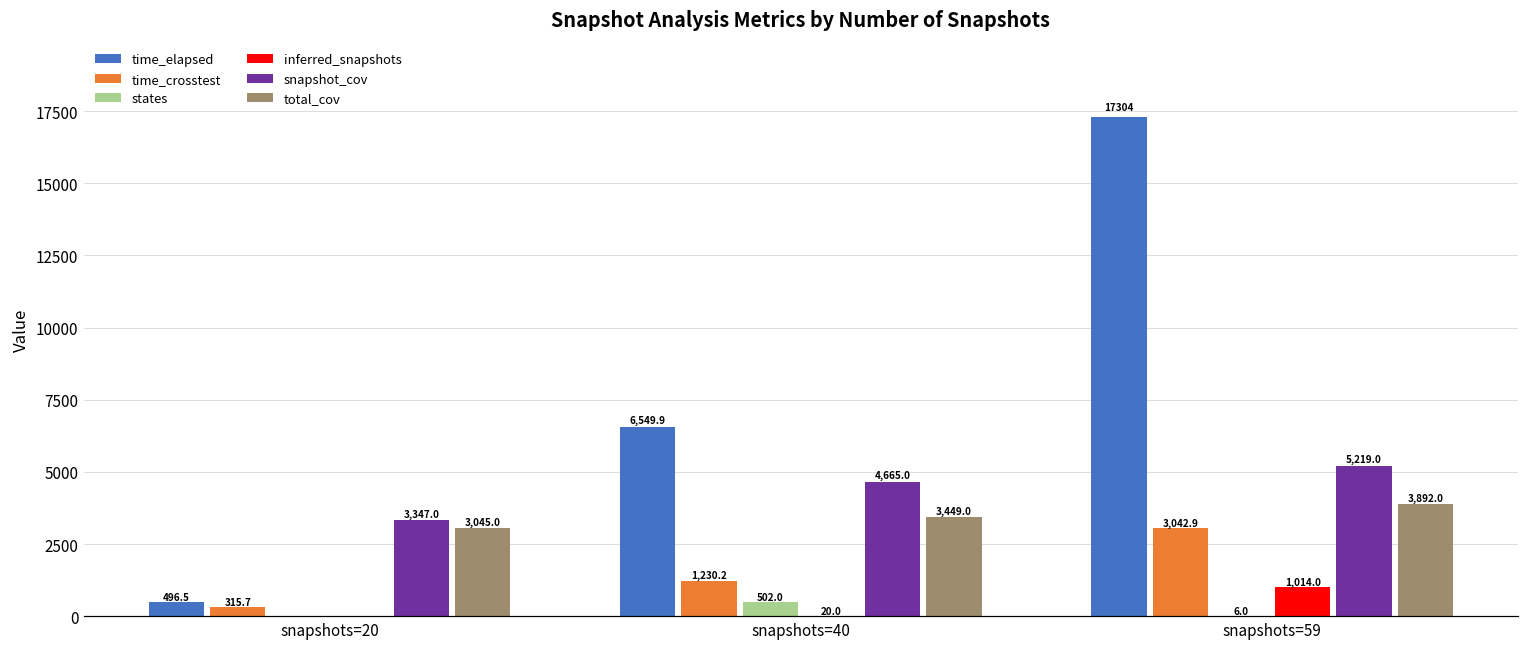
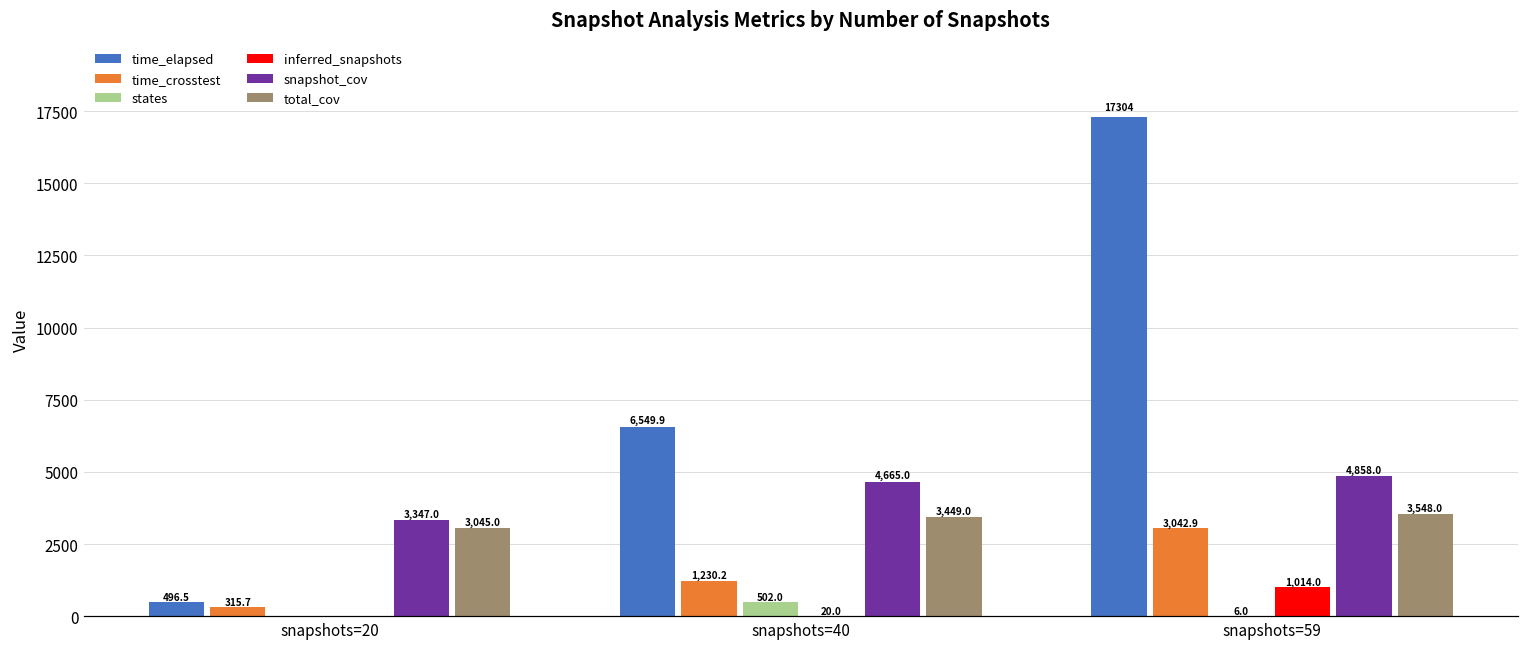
  {
    "time_elapsed": {
      "snapshots=20": "496.5",
      "snapshots=40": "6,549.9",
      "snapshots=59": "17304"
    },
    "time_crosstest": {
      "snapshots=20": "315.7",
      "snapshots=40": "1,230.2",
      "snapshots=59": "3,042.9"
    },
    "states": {
      "snapshots=40": "502.0",
      "snapshots=59": "6.0"
    },
    "inferred_snapshots": {
      "snapshots=40": "20.0",
      "snapshots=59": "1,014.0"
    },
    "snapshot_cov": {
      "snapshots=20": "3,347.0",
      "snapshots=40": "4,665.0",
-     "snapshots=59": "5,219.0"
+     "snapshots=59": "4,858.0"
    },
    "total_cov": {
      "snapshots=20": "3,045.0",
      "snapshots=40": "3,449.0",
-     "snapshots=59": "3,892.0"
+     "snapshots=59": "3,548.0"
    }
  }
